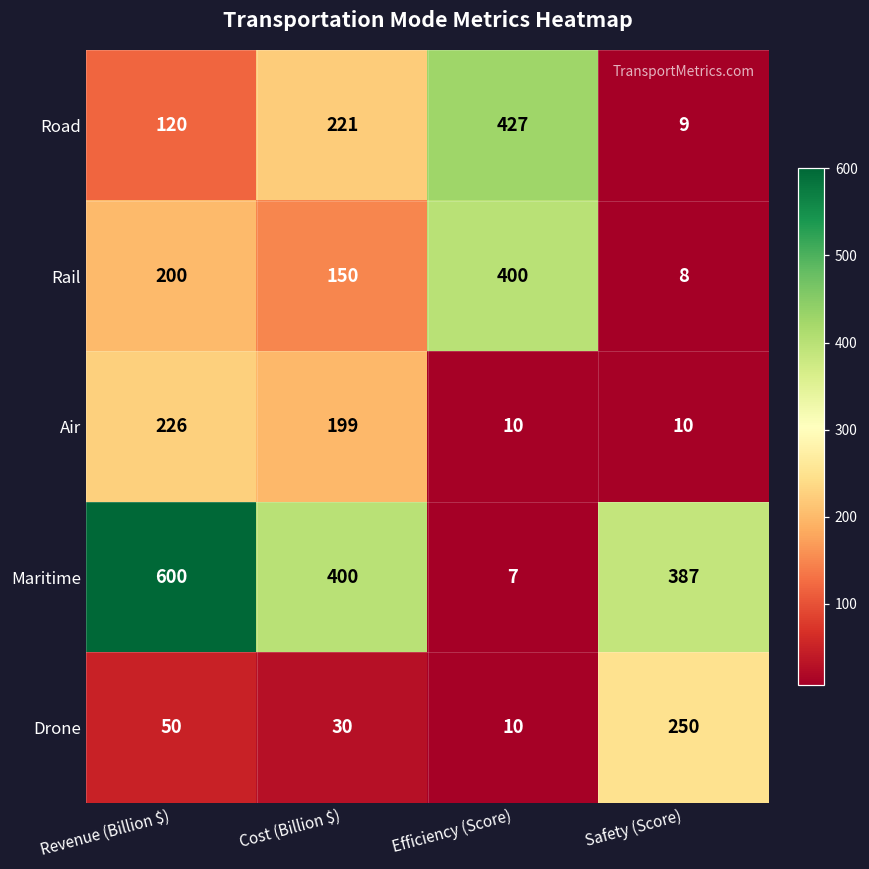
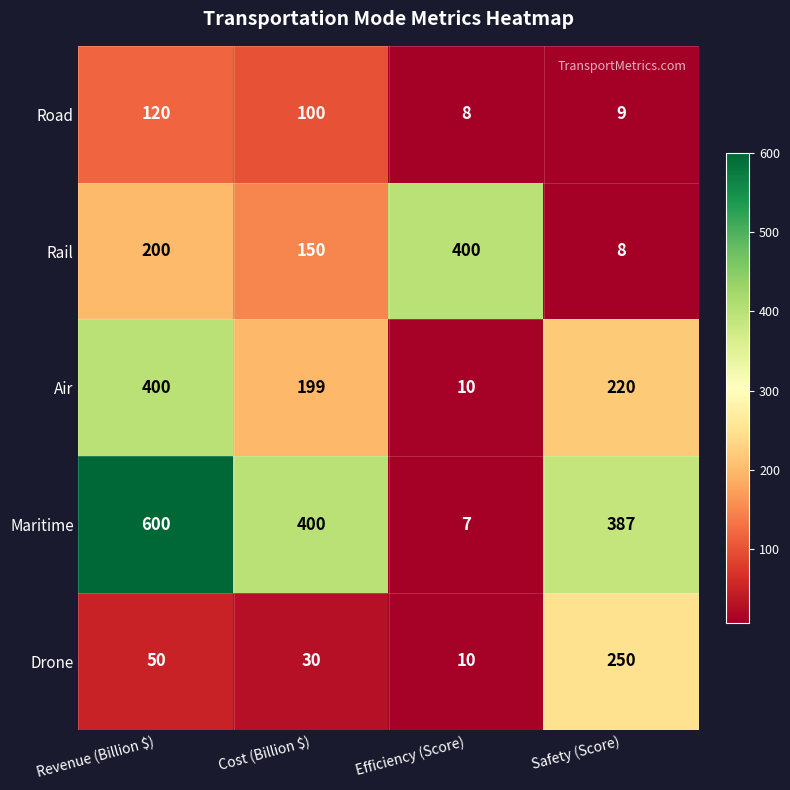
  {
    "Road": {
      "Revenue (Billion $)": 120,
-     "Cost (Billion $)": 221,
-     "Efficiency (Score)": 427
+     "Cost (Billion $)": 100,
+     "Efficiency (Score)": 8
    },
    "Rail": {
      "Revenue (Billion $)": 200,
      "Cost (Billion $)": 150,
      "Efficiency (Score)": 400,
      "Safety (Score)": 8
    },
    "Air": {
-     "Revenue (Billion $)": 226,
+     "Revenue (Billion $)": 400,
      "Cost (Billion $)": 199,
      "Efficiency (Score)": 10,
-     "Safety (Score)": 10
+     "Safety (Score)": 220
    },
    "Maritime": {
      "Revenue (Billion $)": 600,
      "Cost (Billion $)": 400,
      "Efficiency (Score)": 7,
      "Safety (Score)": 387
    },
    "Drone": {
      "Revenue (Billion $)": 50,
      "Cost (Billion $)": 30,
      "Efficiency (Score)": 10,
      "Safety (Score)": 250
    }
  }
